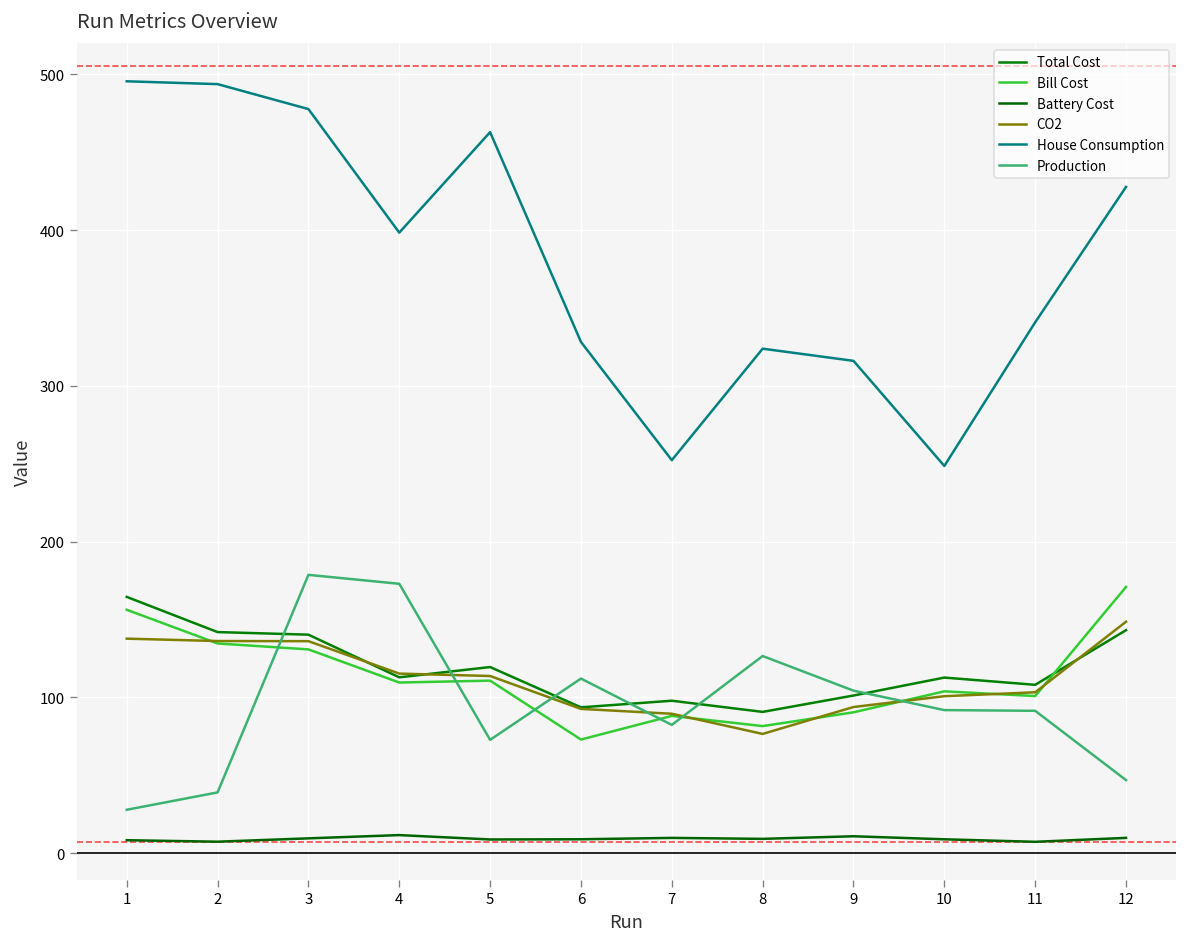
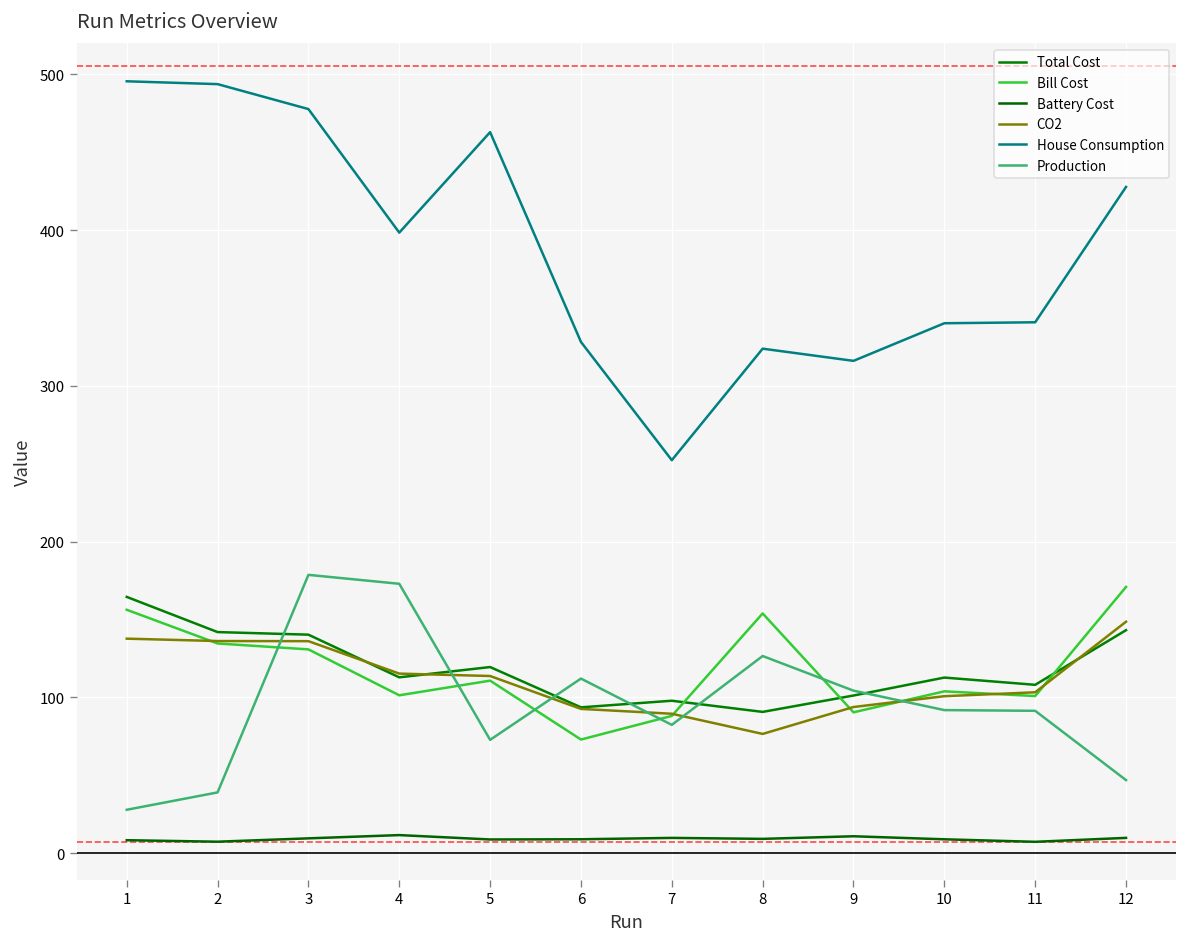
  {
    "Bill Cost": {
      "1": 156,
      "3": 131,
-     "4": 110,
+     "4": 101,
      "5": 111,
      "6": 73,
-     "8": 82,
+     "8": 154,
      "9": 90,
      "10": 104,
      "11": 101,
      "12": 171
    },
    "CO2": {
      "1": 138,
      "3": 136,
      "4": 115,
      "5": 114,
      "8": 77,
      "9": 94,
      "10": 101,
      "11": 103,
      "12": 149
    },
    "House Consumption": {
      "1": 496,
      "2": 494,
      "3": 478,
      "4": 398,
      "5": 463,
      "6": 328,
      "7": 252,
      "8": 324,
      "9": 316,
-     "10": 249,
+     "10": 340,
      "11": 341,
      "12": 428
    },
    "Production": {
      "1": 28,
      "2": 39,
      "3": 179,
      "4": 173,
      "5": 73,
      "6": 112,
      "7": 82,
      "8": 127,
      "9": 104,
      "10": 92,
      "11": 91,
      "12": 47
    }
  }
